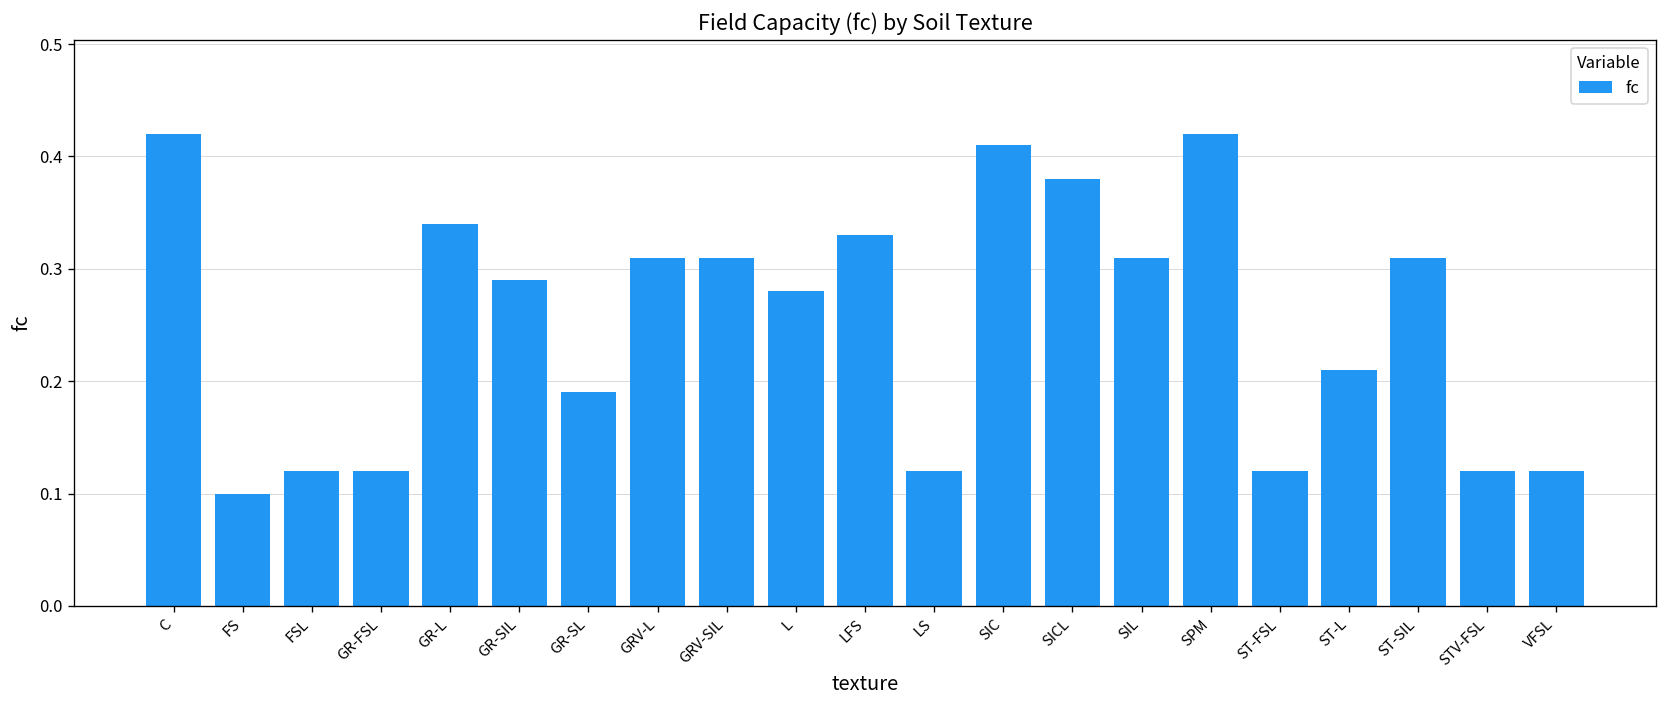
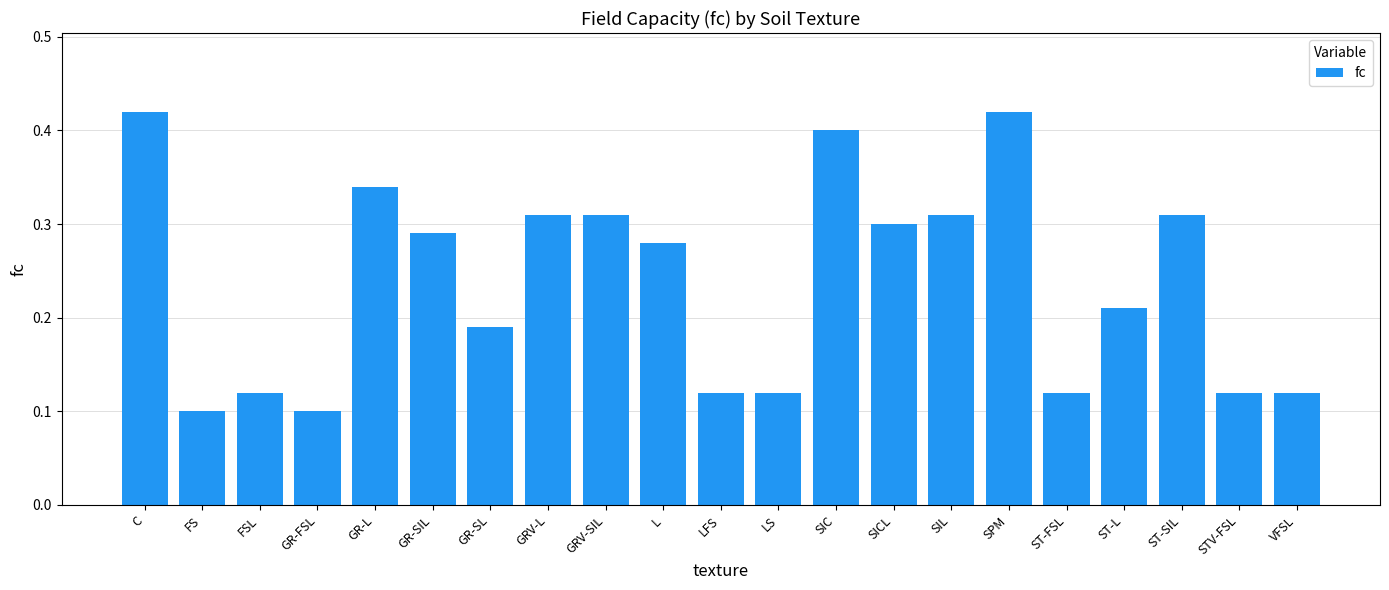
  {
    "C": 0.42,
    "FS": 0.10,
    "FSL": 0.12,
-   "GR-FSL": 0.12,
+   "GR-FSL": 0.10,
    "GR-L": 0.34,
    "GR-SIL": 0.29,
    "GR-SL": 0.19,
    "GRV-L": 0.31,
    "GRV-SIL": 0.31,
    "L": 0.28,
-   "LFS": 0.33,
+   "LFS": 0.12,
    "LS": 0.12,
-   "SIC": 0.41,
-   "SICL": 0.38,
+   "SIC": 0.40,
+   "SICL": 0.30,
    "SIL": 0.31,
    "SPM": 0.42,
    "ST-FSL": 0.12,
    "ST-L": 0.21,
    "ST-SIL": 0.31,
    "STV-FSL": 0.12,
    "VFSL": 0.12
  }
